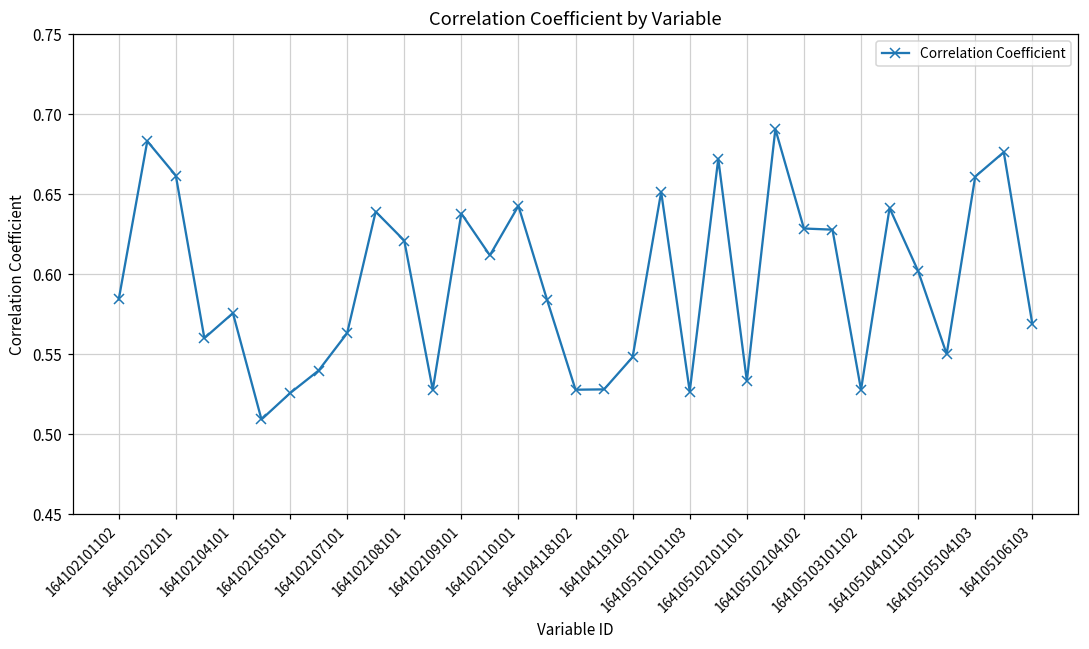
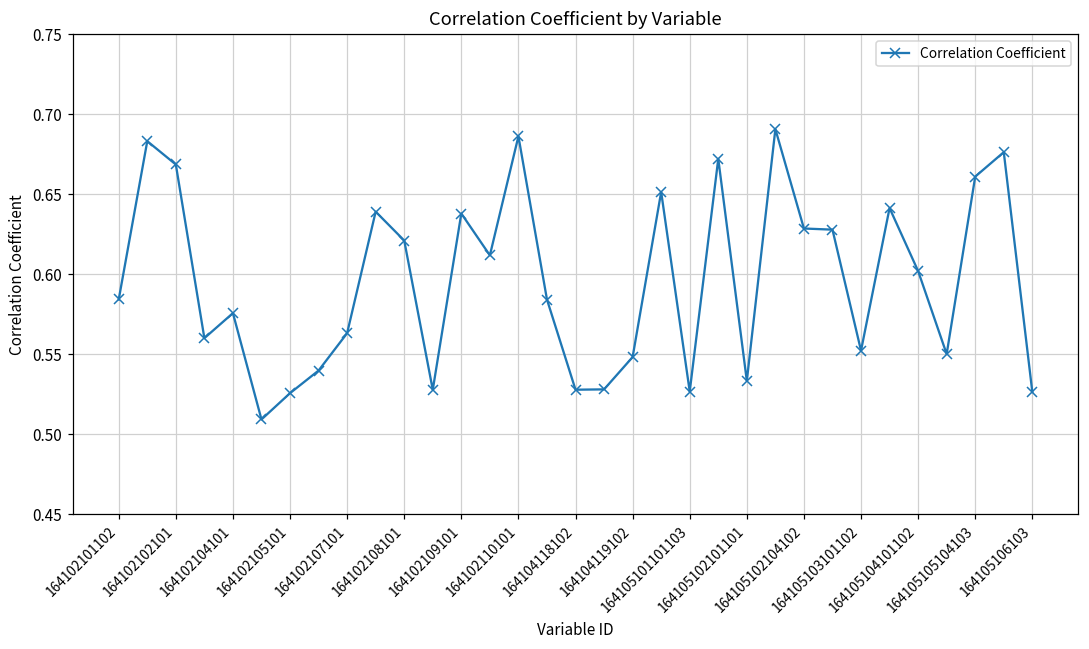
  {
    "164102101102": 0.584,
-   "164102102101": 0.662,
+   "164102102101": 0.669,
    "164102104101": 0.576,
    "164102105101": 0.526,
    "164102107101": 0.563,
    "164102108101": 0.621,
    "164102109101": 0.638,
-   "164102110101": 0.643,
+   "164102110101": 0.686,
    "164104118102": 0.528,
    "164104119102": 0.548,
    "164105101101103": 0.527,
    "164105102101101": 0.533,
    "164105102104102": 0.629,
-   "164105103101102": 0.528,
+   "164105103101102": 0.552,
    "164105104101102": 0.602,
    "164105105104103": 0.661,
-   "164105106103": 0.569
+   "164105106103": 0.526
  }
